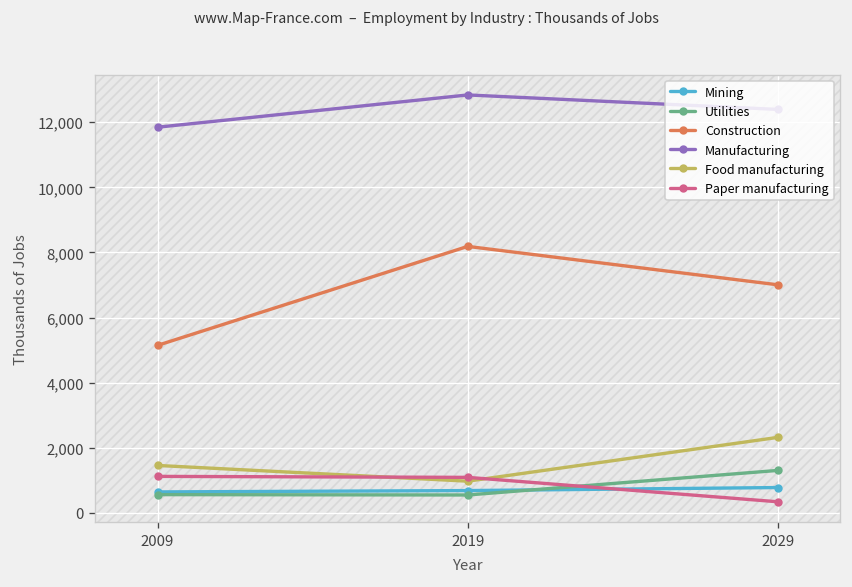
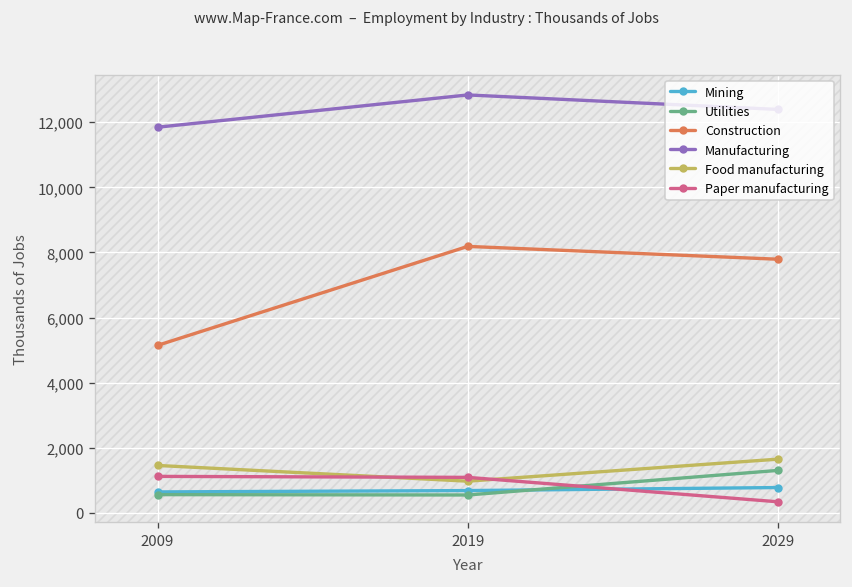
  {
    "Mining": {
      "2019": "700",
      "2029": "800"
    },
    "Utilities": {
      "2019": "500",
      "2029": "1,300"
    },
    "Construction": {
      "2009": "5,100",
      "2019": "8,200",
-     "2029": "7,000"
+     "2029": "7,800"
    },
    "Manufacturing": {
      "2009": "11,800",
      "2019": "12,800"
    },
    "Food manufacturing": {
      "2009": "1,500",
      "2019": "1,000",
-     "2029": "2,300"
+     "2029": "1,600"
    },
    "Paper manufacturing": {
      "2009": "1,100",
      "2019": "1,100",
      "2029": "300"
    }
  }
